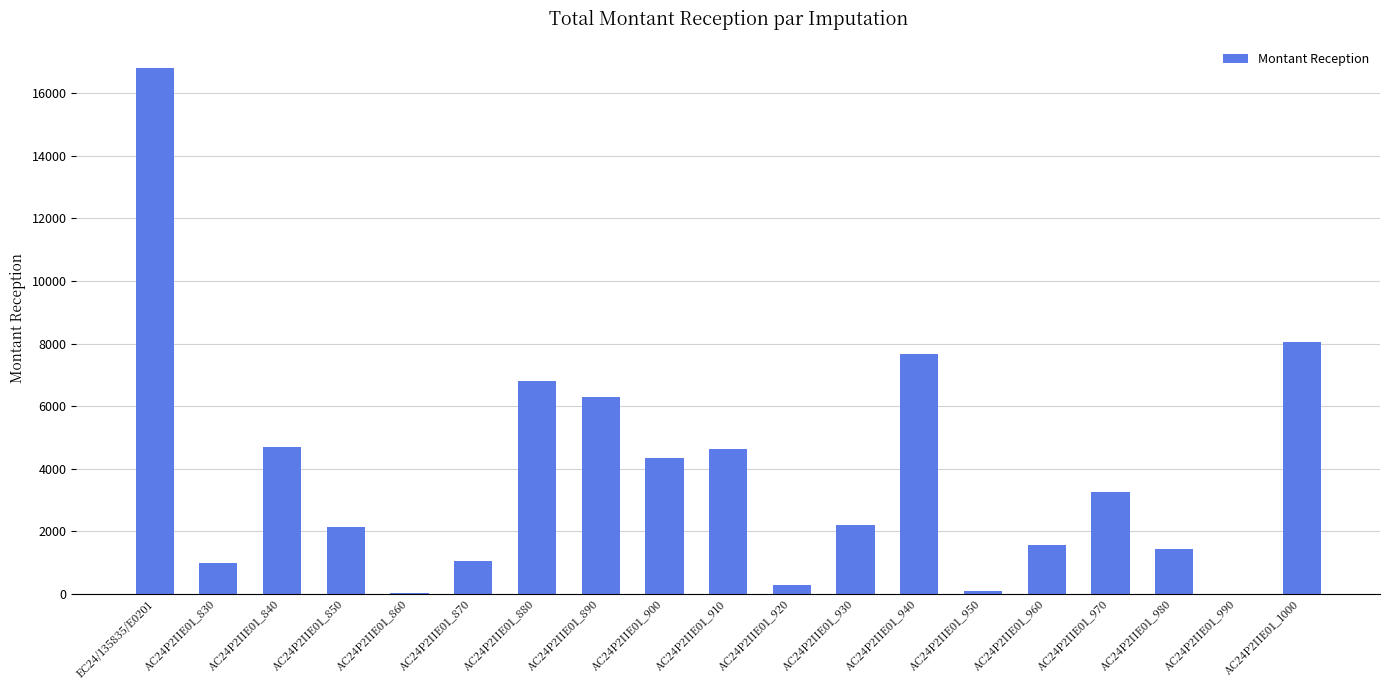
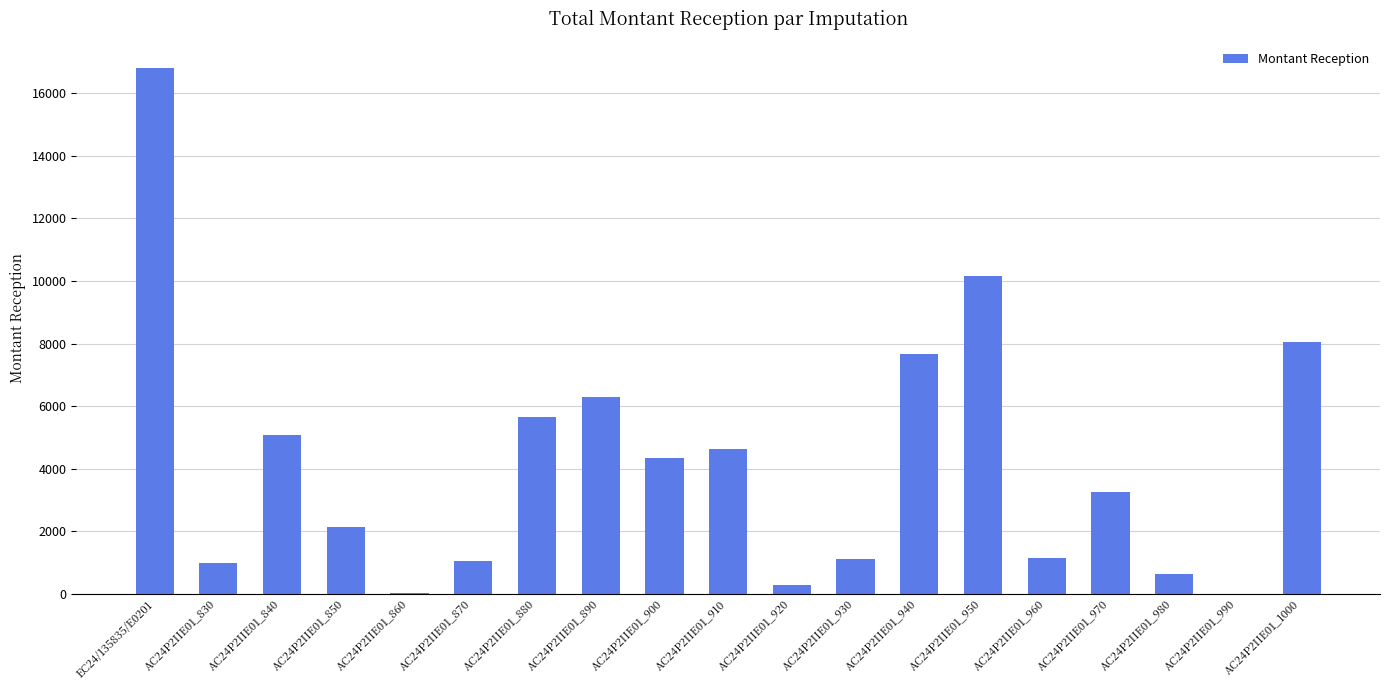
  {
    "EC24/135835/E0201": 16800,
    "AC24P2IIE01_830": 1000,
-   "AC24P2IIE01_840": 4700,
+   "AC24P2IIE01_840": 5100,
    "AC24P2IIE01_850": 2100,
    "AC24P2IIE01_870": 1000,
-   "AC24P2IIE01_880": 6800,
+   "AC24P2IIE01_880": 5600,
    "AC24P2IIE01_890": 6300,
    "AC24P2IIE01_900": 4400,
    "AC24P2IIE01_910": 4600,
    "AC24P2IIE01_920": 300,
-   "AC24P2IIE01_930": 2200,
+   "AC24P2IIE01_930": 1100,
    "AC24P2IIE01_940": 7700,
-   "AC24P2IIE01_950": 100,
-   "AC24P2IIE01_960": 1600,
+   "AC24P2IIE01_950": 10200,
+   "AC24P2IIE01_960": 1100,
    "AC24P2IIE01_970": 3300,
-   "AC24P2IIE01_980": 1400,
+   "AC24P2IIE01_980": 600,
    "AC24P2IIE01_1000": 8100
  }
